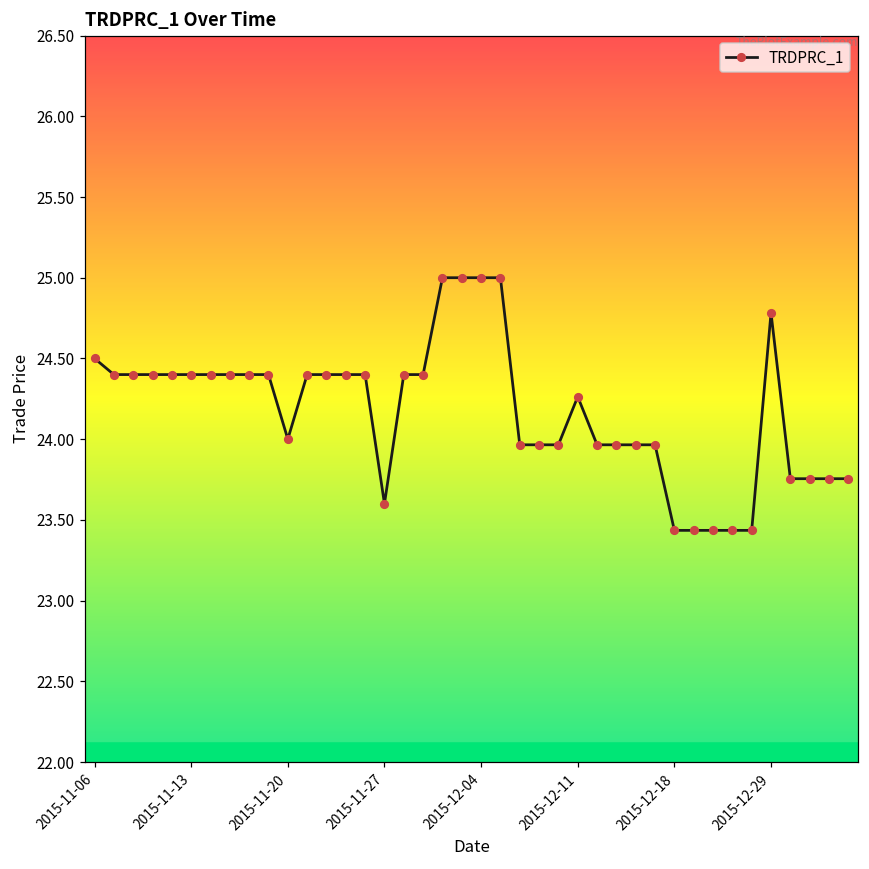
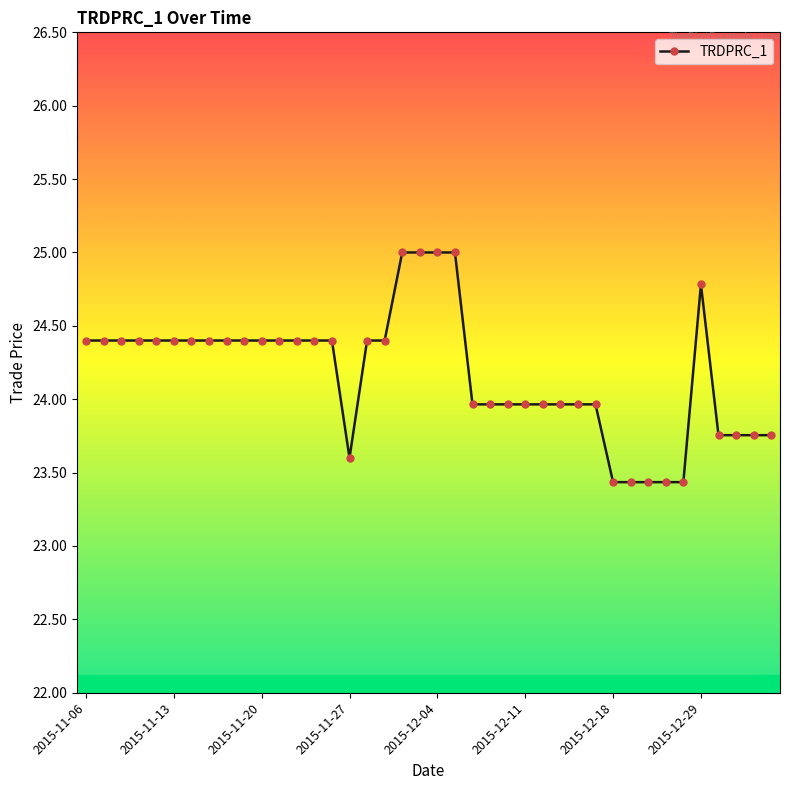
  {
-   "2015-11-06": 24.5,
+   "2015-11-06": 24.4,
    "2015-11-13": 24.40,
-   "2015-11-20": 24.0,
+   "2015-11-20": 24.4,
    "2015-11-27": 23.60,
    "2015-12-04": 25.00,
-   "2015-12-11": 24.26,
+   "2015-12-11": 23.97,
    "2015-12-18": 23.44,
    "2015-12-29": 24.78
  }
